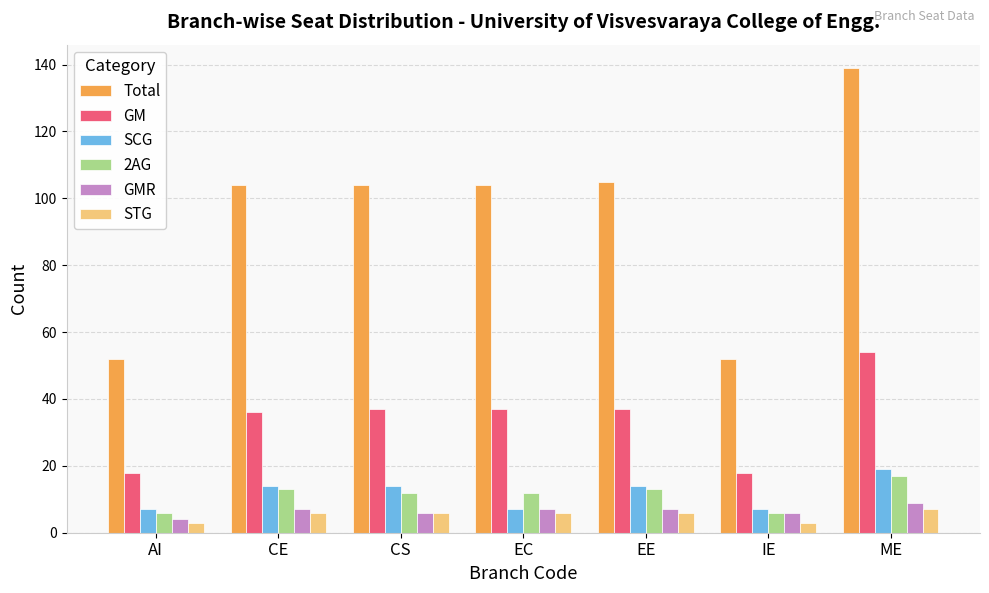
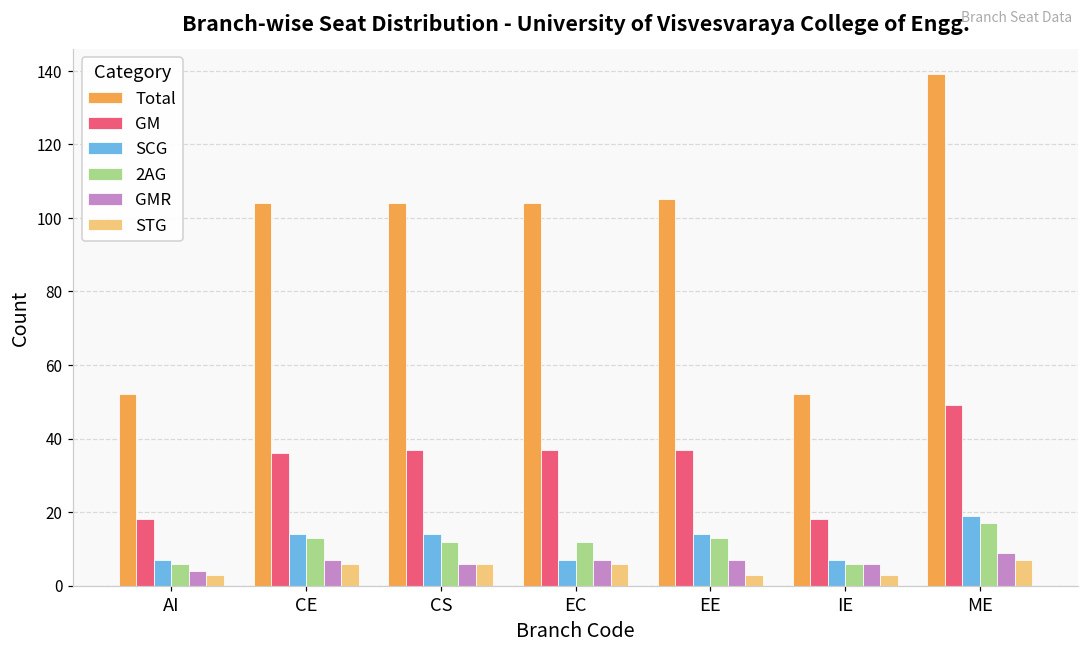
  {
    "Total": {
      "AI": 52,
      "CE": 104,
      "CS": 104,
      "EC": 104,
      "EE": 105,
      "IE": 52,
      "ME": 139
    },
    "GM": {
      "AI": 18,
      "CE": 36,
      "CS": 37,
      "EC": 37,
      "EE": 37,
      "IE": 18,
-     "ME": 54
+     "ME": 49
    },
    "SCG": {
      "AI": 7,
      "CE": 14,
      "CS": 14,
      "EC": 7,
      "EE": 14,
      "IE": 7,
      "ME": 19
    },
    "2AG": {
      "AI": 6,
      "CE": 13,
      "CS": 12,
      "EC": 12,
      "EE": 13,
      "IE": 6,
      "ME": 17
    },
    "GMR": {
      "AI": 4,
      "CE": 7,
      "CS": 6,
      "EC": 7,
      "EE": 7,
      "IE": 6,
      "ME": 9
    },
    "STG": {
      "AI": 3,
      "CE": 6,
      "CS": 6,
      "EC": 6,
-     "EE": 6,
+     "EE": 3,
      "IE": 3,
      "ME": 7
    }
  }
